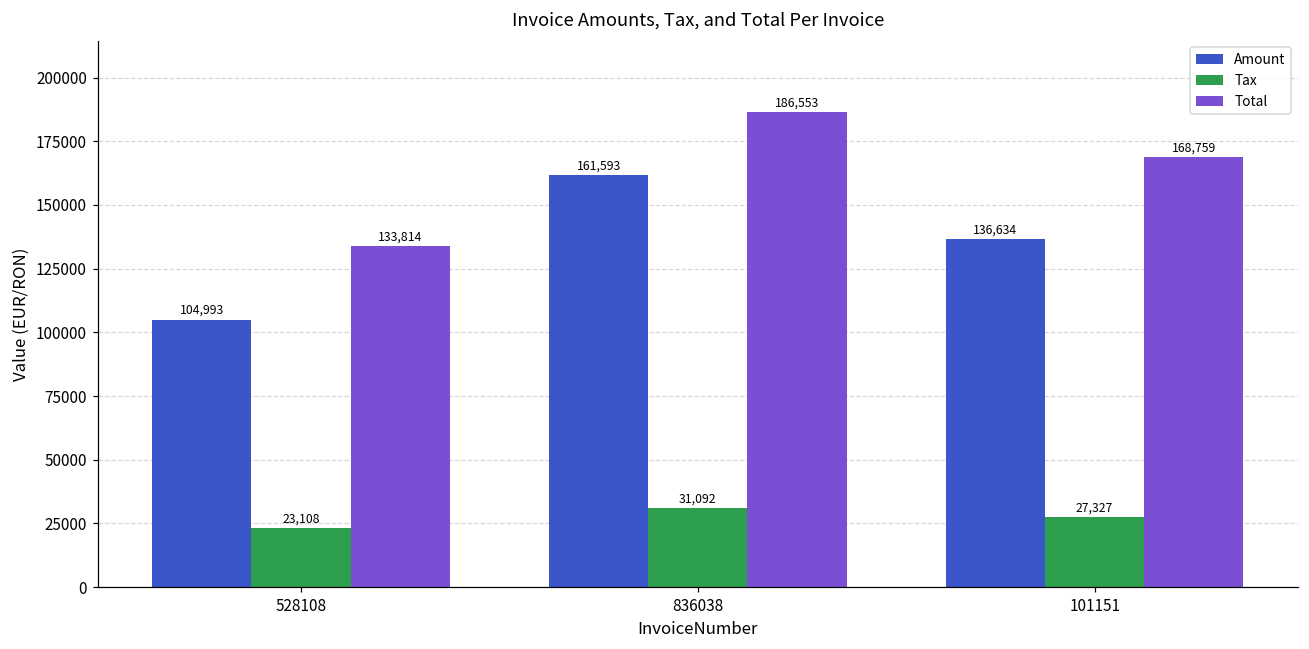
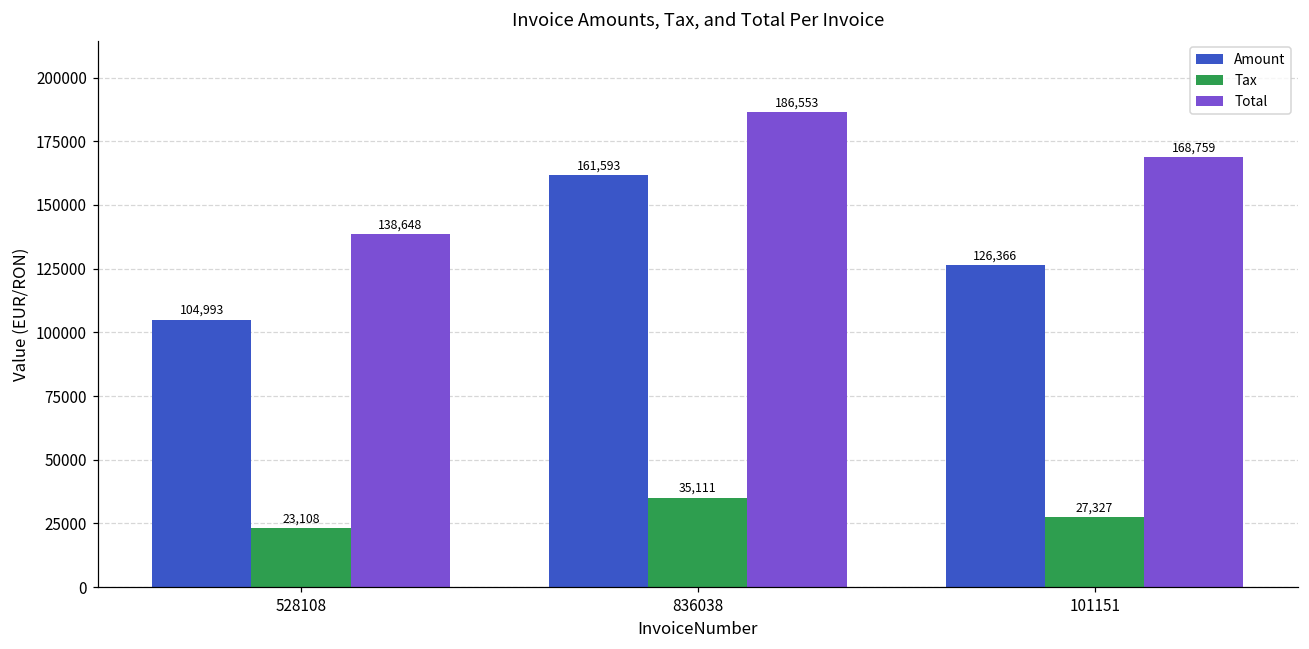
  {
    "Amount": {
      "528108": "104,993",
      "836038": "161,593",
-     "101151": "136,634"
+     "101151": "126,366"
    },
    "Tax": {
      "528108": "23,108",
-     "836038": "31,092",
+     "836038": "35,111",
      "101151": "27,327"
    },
    "Total": {
-     "528108": "133,814",
+     "528108": "138,648",
      "836038": "186,553",
      "101151": "168,759"
    }
  }
